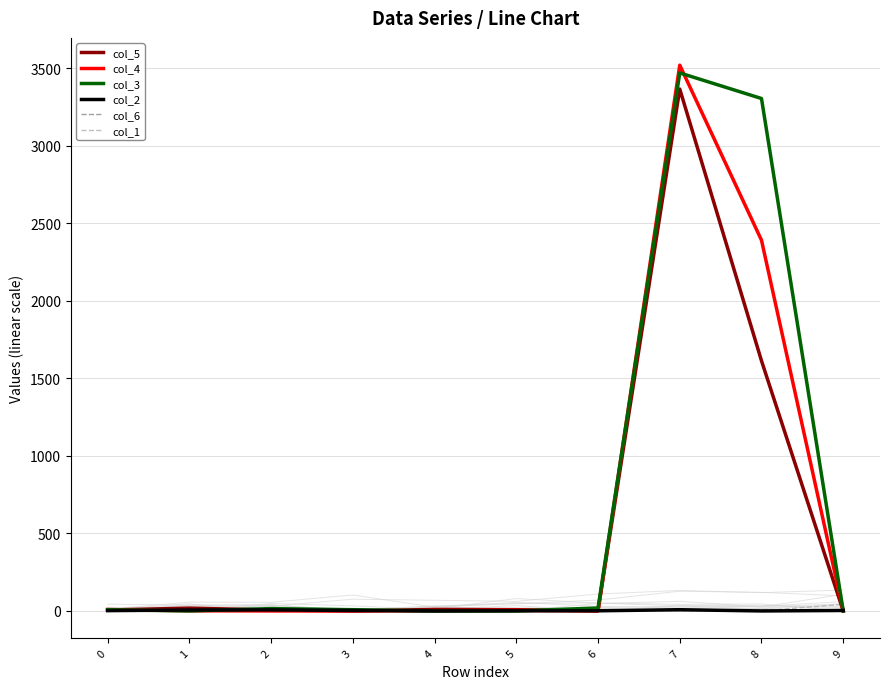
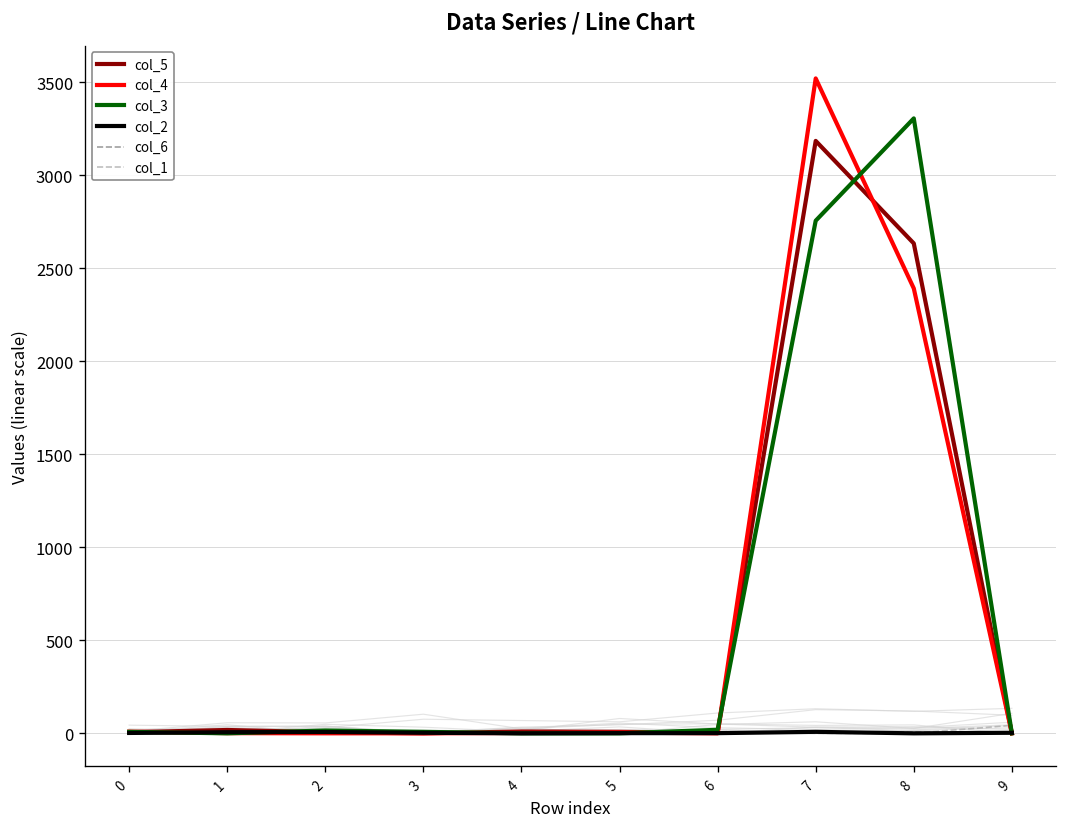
  {
    "col_5": {
-     "7": 3370,
-     "8": 1610
+     "7": 3190,
+     "8": 2630
    },
    "col_4": {
      "7": 3520,
      "8": 2390
    },
    "col_3": {
-     "7": 3470,
+     "7": 2760,
      "8": 3310
    }
  }
